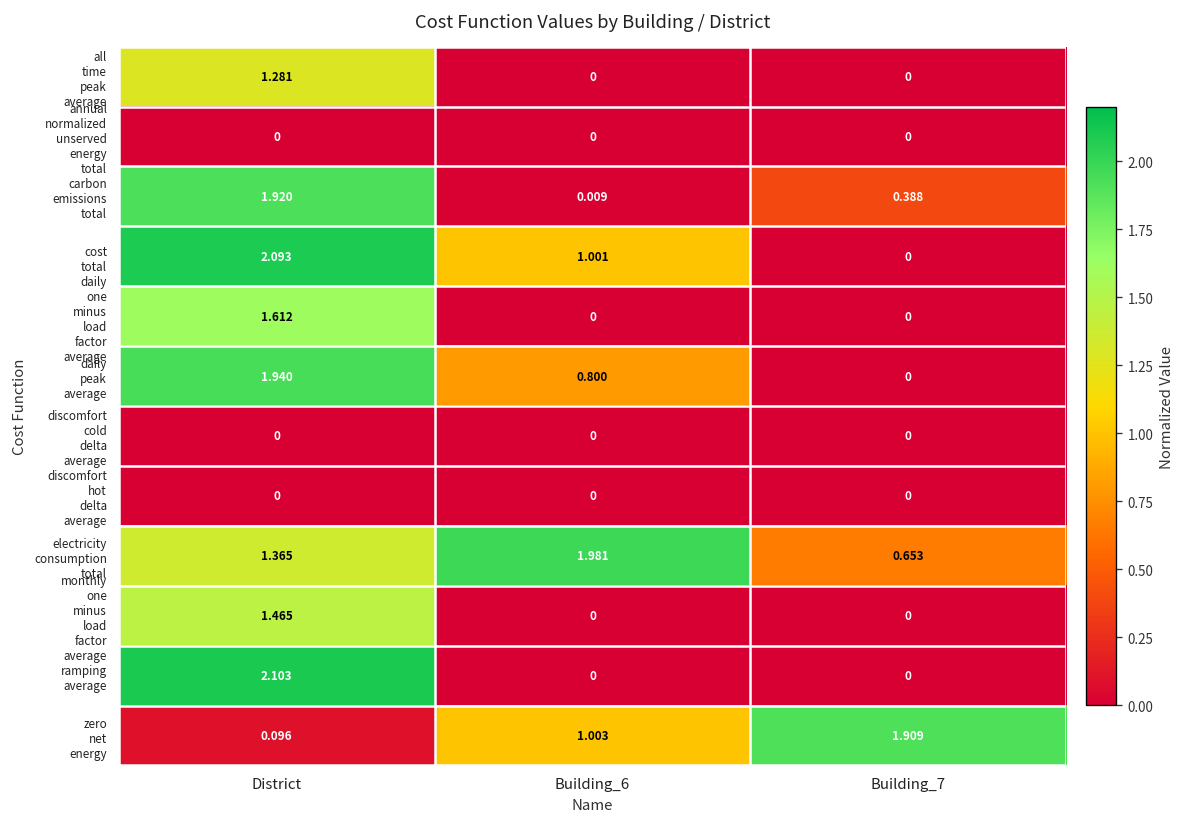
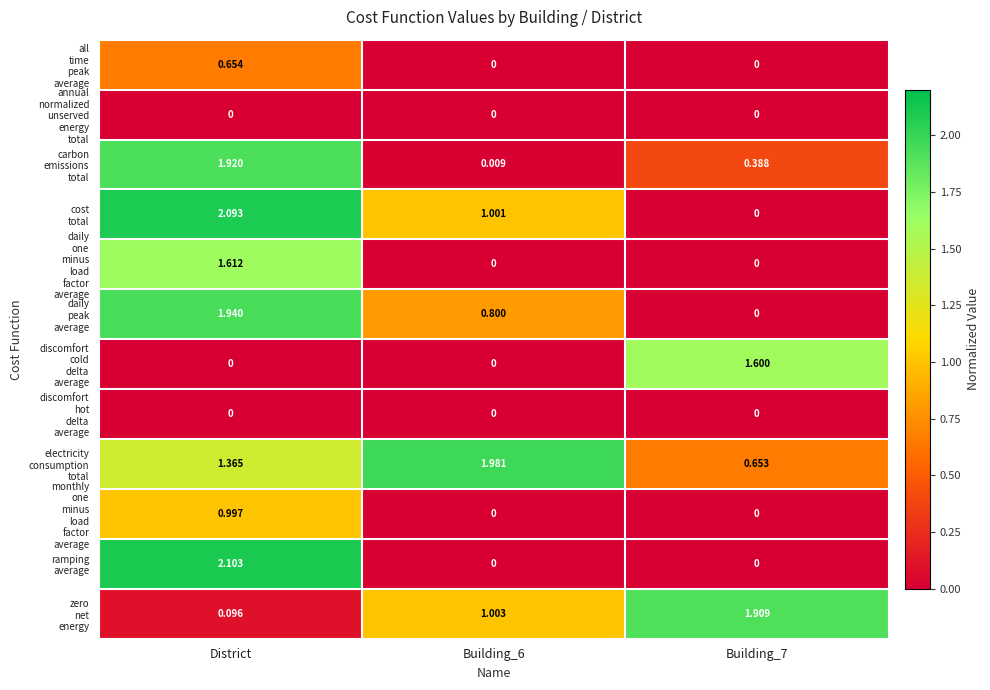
  {
    "all time peak average": {
-     "District": 1.281,
+     "District": 0.654,
      "Building_6": 0,
      "Building_7": 0
    },
    "annual normalized unserved energy total": {
      "District": 0,
      "Building_6": 0,
      "Building_7": 0
    },
    "carbon emissions total": {
      "District": 1.920,
      "Building_6": 0.009,
      "Building_7": 0.388
    },
    "cost total": {
      "District": 2.093,
      "Building_6": 1.001,
      "Building_7": 0
    },
    "daily one minus load factor average": {
      "District": 1.612,
      "Building_6": 0,
      "Building_7": 0
    },
    "daily peak average": {
      "District": 1.940,
      "Building_6": 0.800,
      "Building_7": 0
    },
    "discomfort cold delta average": {
      "District": 0,
      "Building_6": 0,
-     "Building_7": 0
+     "Building_7": 1.600
    },
    "discomfort hot delta average": {
      "District": 0,
      "Building_6": 0,
      "Building_7": 0
    },
    "electricity consumption total": {
      "District": 1.365,
      "Building_6": 1.981,
      "Building_7": 0.653
    },
    "monthly one minus load factor average": {
-     "District": 1.465,
+     "District": 0.997,
      "Building_6": 0,
      "Building_7": 0
    },
    "ramping average": {
      "District": 2.103,
      "Building_6": 0,
      "Building_7": 0
    },
    "zero net energy": {
      "District": 0.096,
      "Building_6": 1.003,
      "Building_7": 1.909
    }
  }
